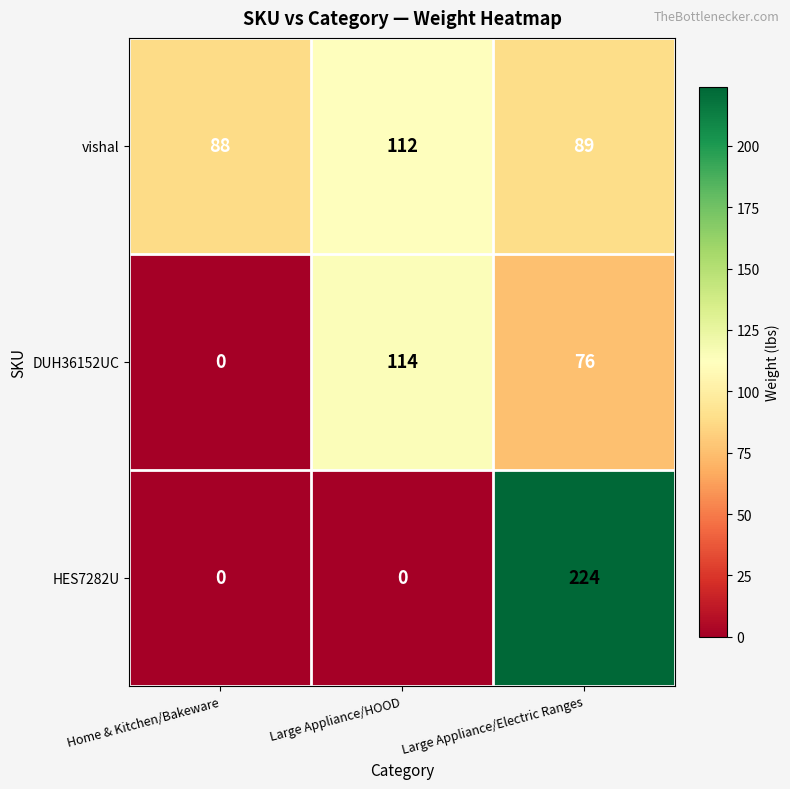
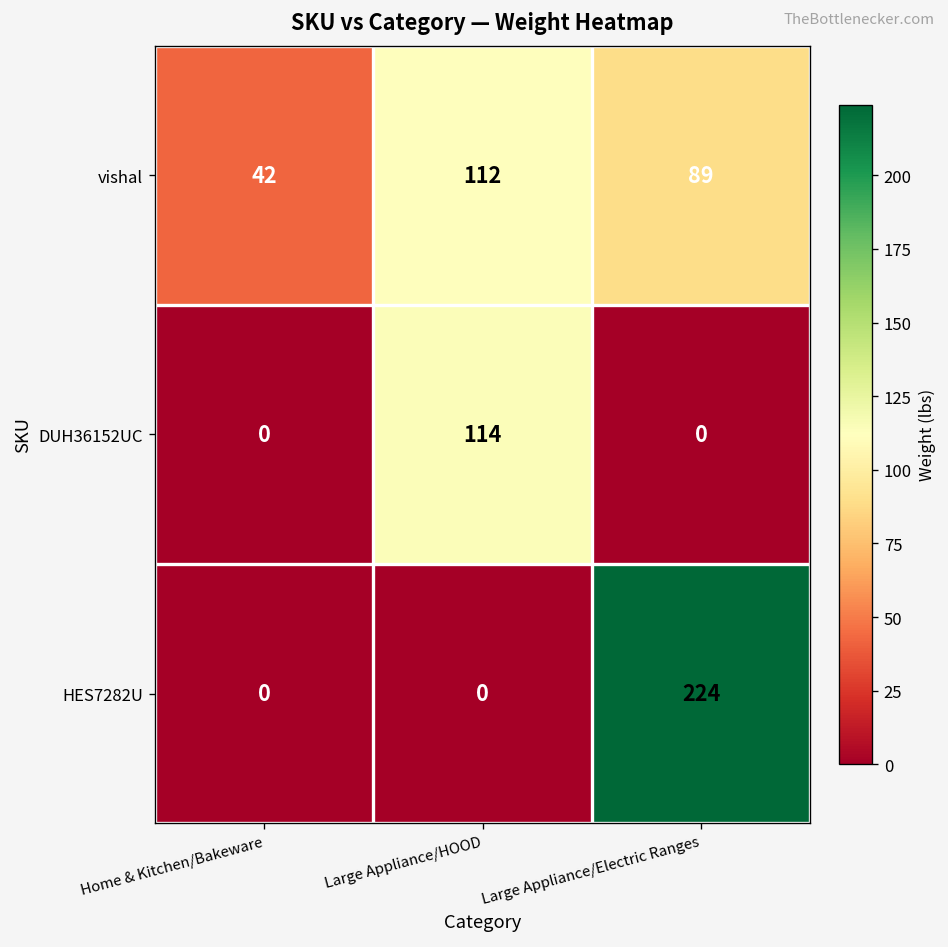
  {
    "vishal": {
-     "Home & Kitchen/Bakeware": 88,
+     "Home & Kitchen/Bakeware": 42,
      "Large Appliance/HOOD": 112,
      "Large Appliance/Electric Ranges": 89
    },
    "DUH36152UC": {
      "Home & Kitchen/Bakeware": 0,
      "Large Appliance/HOOD": 114,
-     "Large Appliance/Electric Ranges": 76
+     "Large Appliance/Electric Ranges": 0
    },
    "HES7282U": {
      "Home & Kitchen/Bakeware": 0,
      "Large Appliance/HOOD": 0,
      "Large Appliance/Electric Ranges": 224
    }
  }
